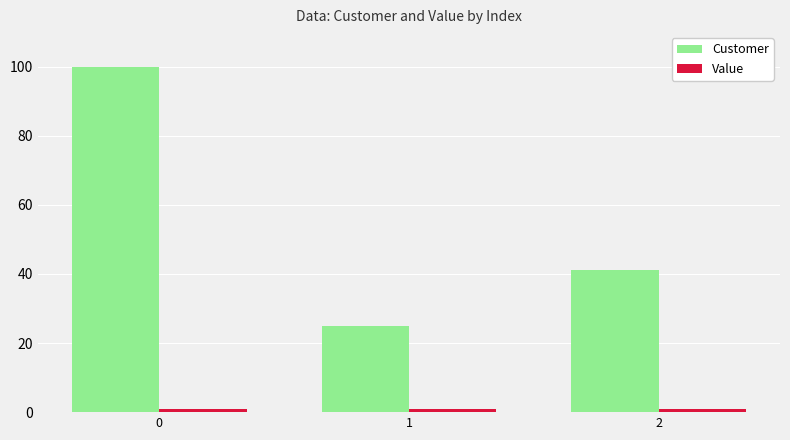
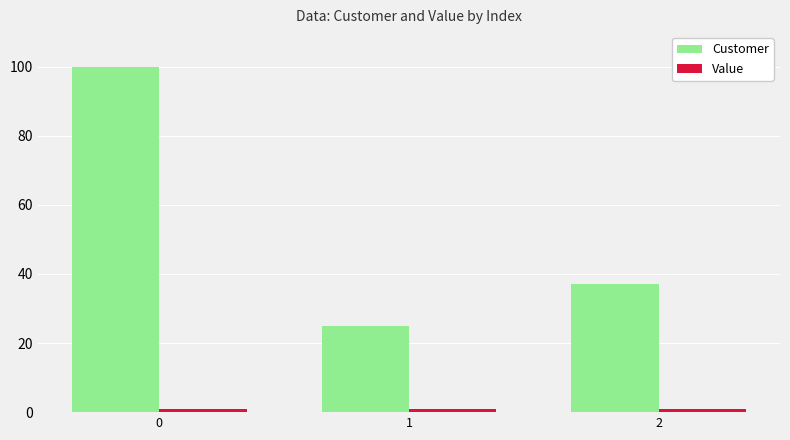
  {
    "Customer": {
      "0": 100,
      "1": 25,
-     "2": 41
+     "2": 37
    },
    "Value": {
      "0": 1,
      "1": 1,
      "2": 1
    }
  }
